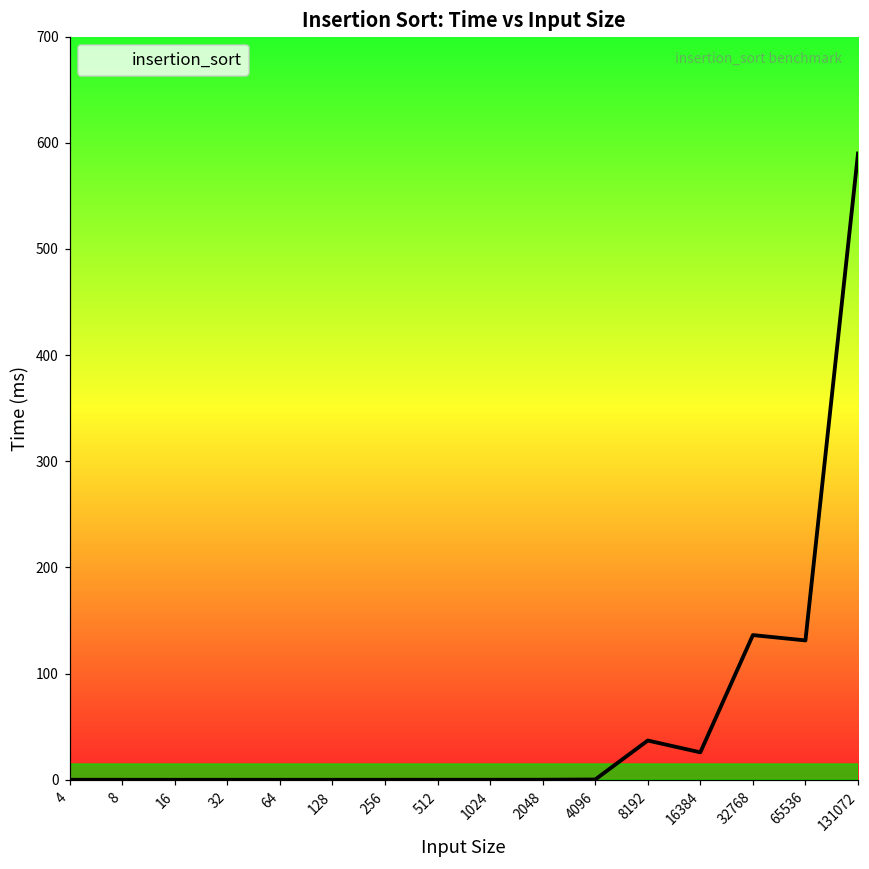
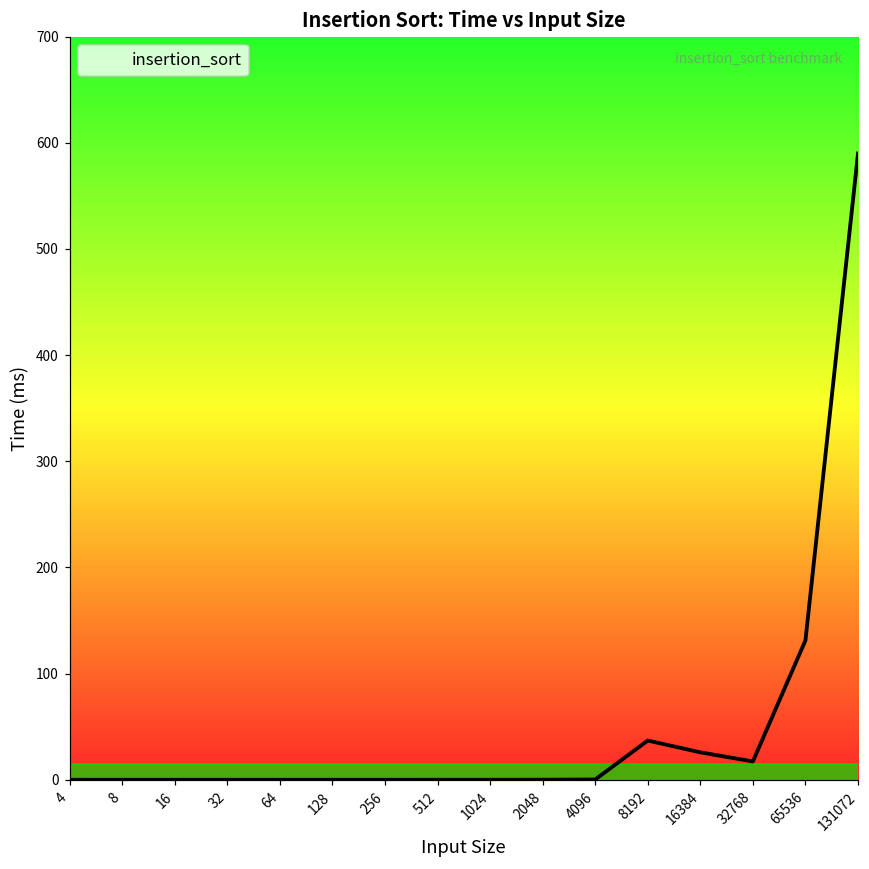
  {
    "8192": 40,
    "16384": 30,
-   "32768": 140,
+   "32768": 20,
    "65536": 130,
    "131072": 590
  }
